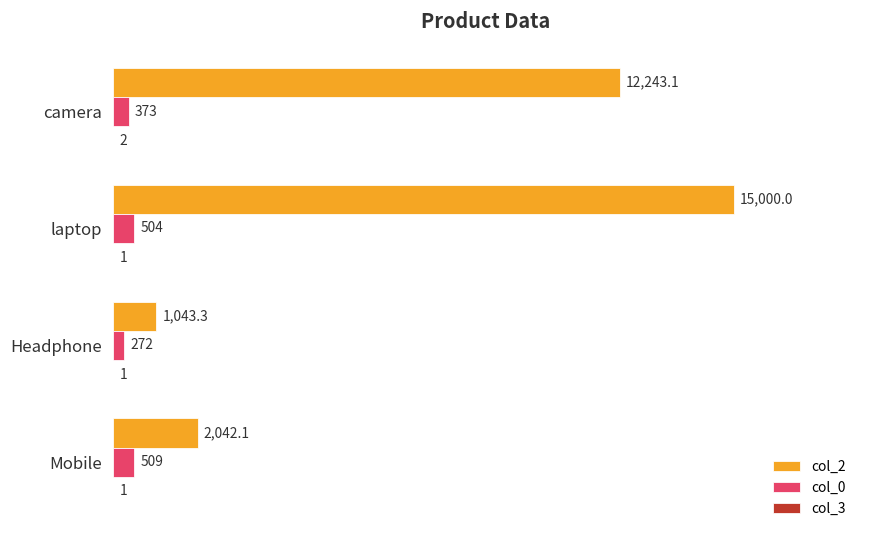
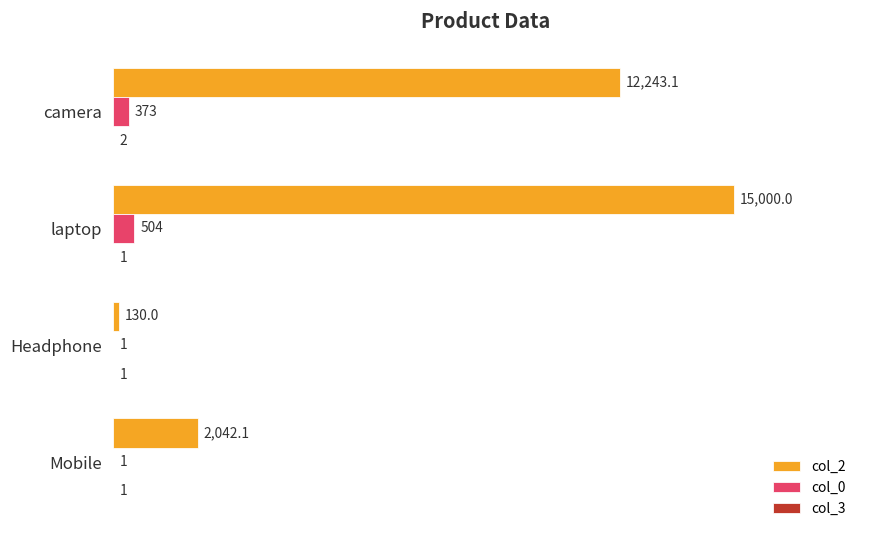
  {
    "col_2": {
      "camera": "12,243.1",
      "laptop": "15,000.0",
-     "Headphone": "1,043.3",
+     "Headphone": "130.0",
      "Mobile": "2,042.1"
    },
    "col_0": {
      "camera": "373",
      "laptop": "504",
-     "Headphone": "272",
-     "Mobile": "509"
+     "Headphone": "1",
+     "Mobile": "1"
    },
    "col_3": {
      "camera": "2",
      "laptop": "1",
      "Headphone": "1",
      "Mobile": "1"
    }
  }
